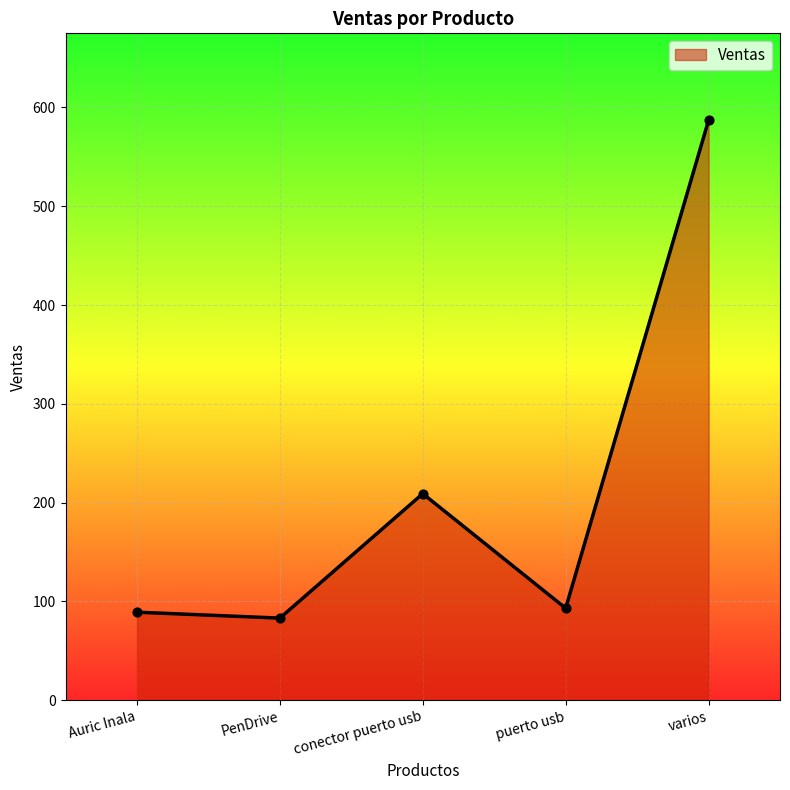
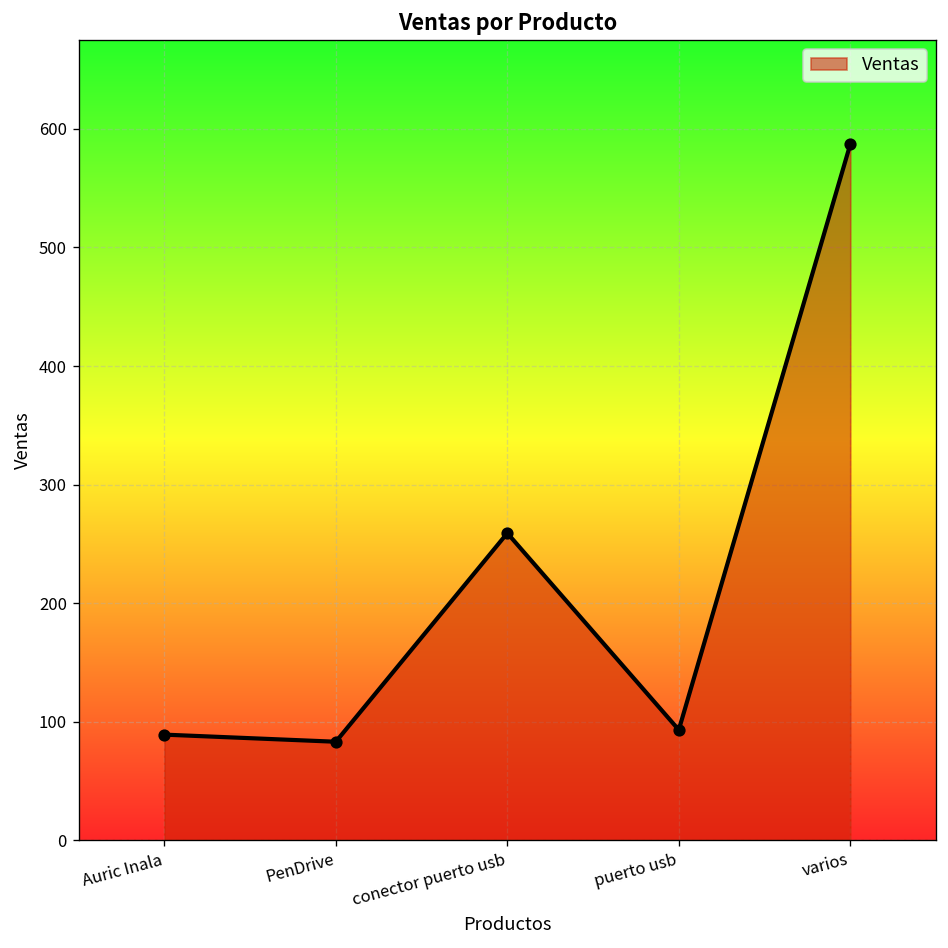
  {
    "Auric Inala": 90,
    "PenDrive": 80,
-   "conector puerto usb": 210,
+   "conector puerto usb": 260,
    "puerto usb": 90,
    "varios": 590
  }
